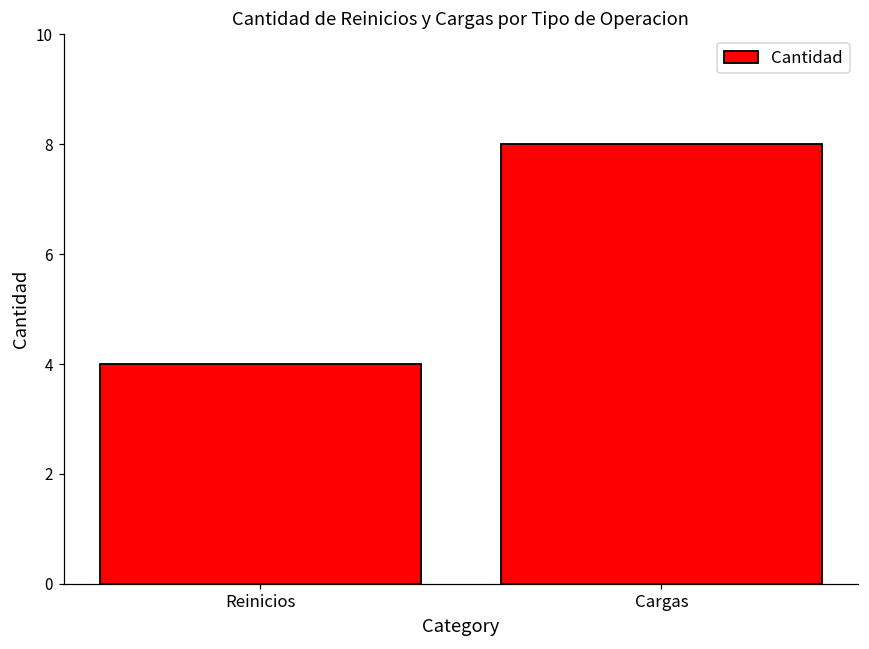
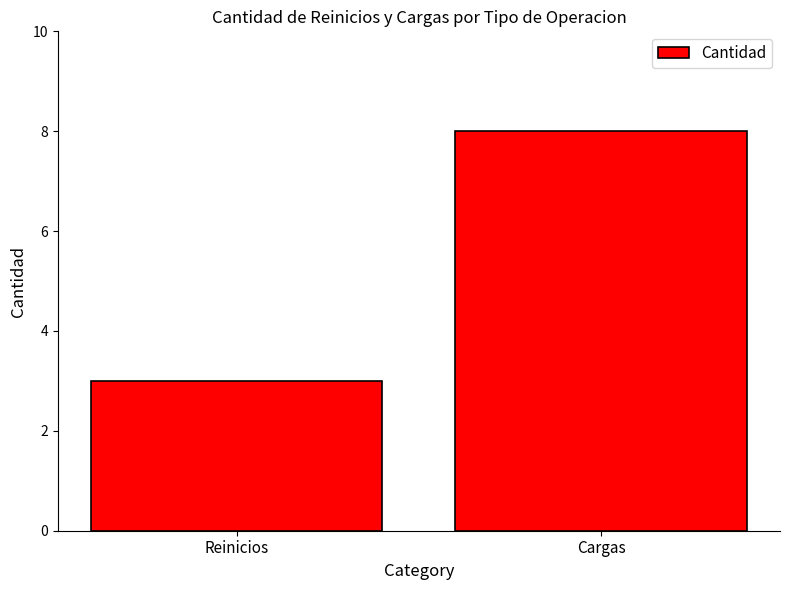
  {
-   "Reinicios": 4,
+   "Reinicios": 3,
    "Cargas": 8
  }
